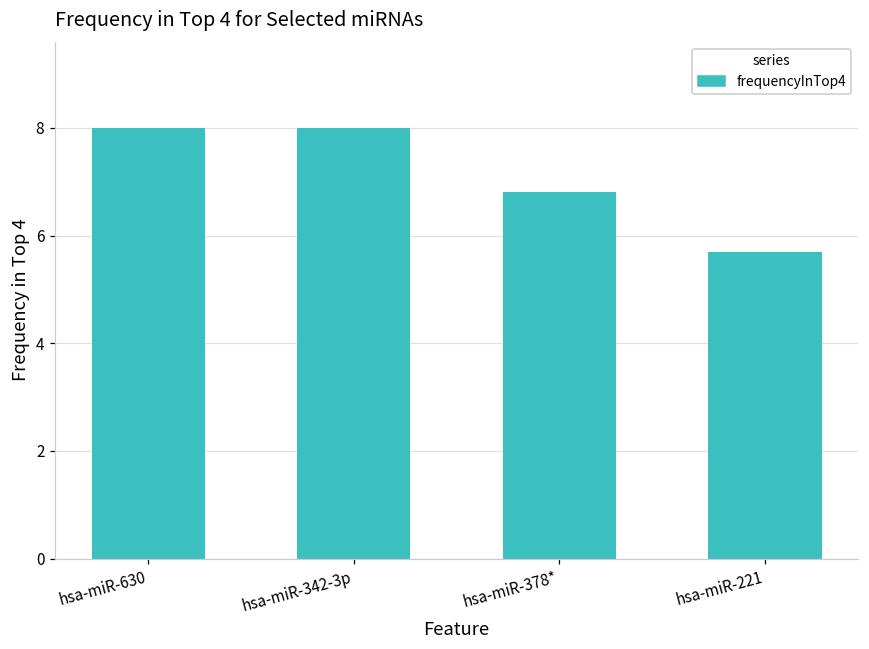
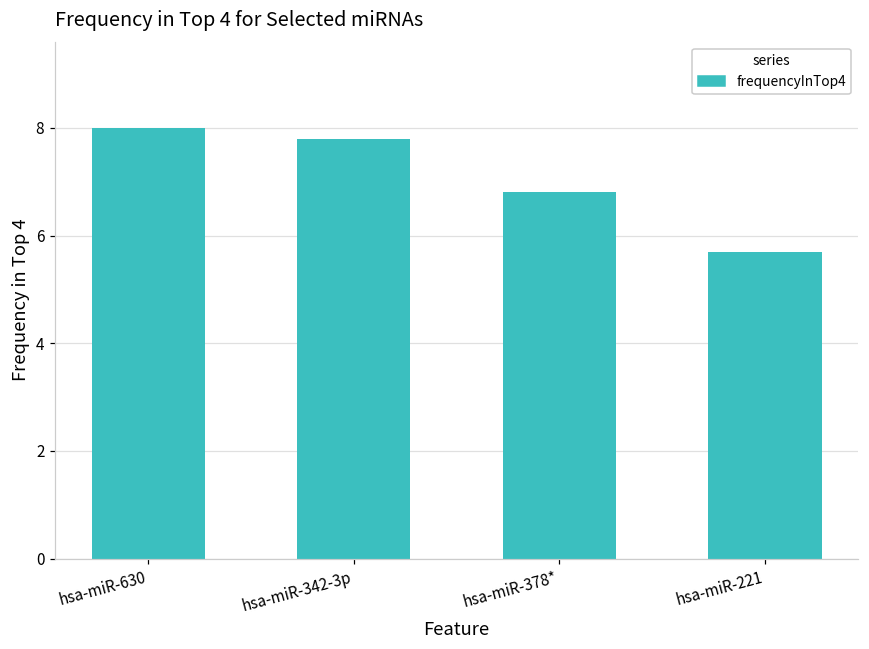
  {
    "hsa-miR-630": 8.0,
-   "hsa-miR-342-3p": 8.0,
+   "hsa-miR-342-3p": 7.8,
    "hsa-miR-378*": 6.8,
    "hsa-miR-221": 5.7
  }
